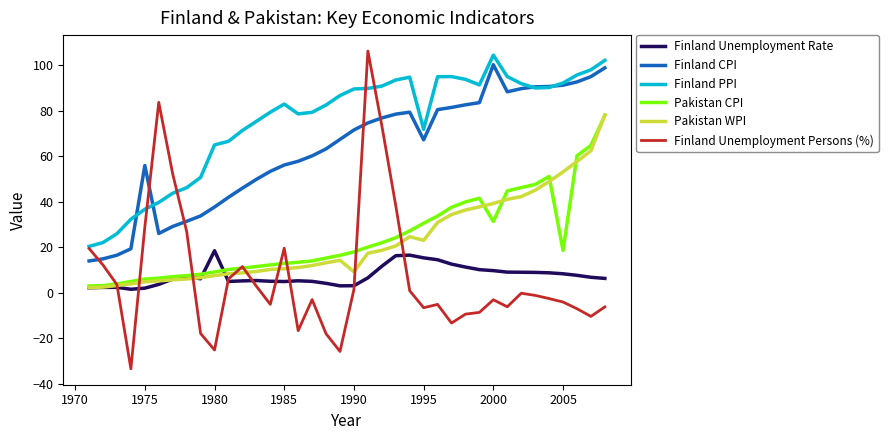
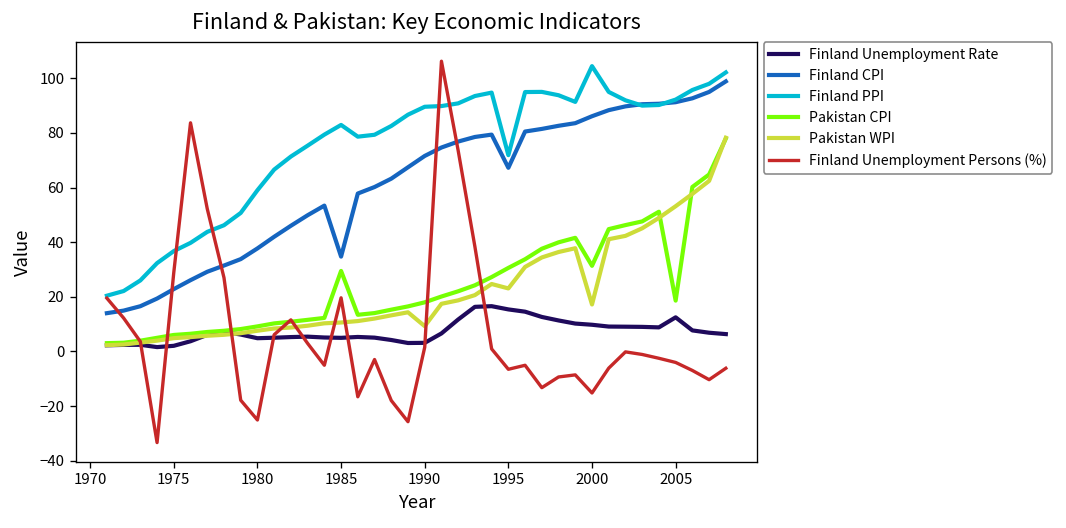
  {
    "Finland Unemployment Rate": {
      "1975": 2,
-     "1980": 19,
+     "1980": 5,
      "1985": 5,
      "1990": 3,
      "1995": 15,
      "2000": 10,
-     "2005": 8
+     "2005": 13
    },
    "Finland CPI": {
-     "1975": 56,
+     "1975": 23,
      "1980": 38,
-     "1985": 56,
+     "1985": 35,
      "1990": 72,
      "1995": 67,
-     "2000": 100
+     "2000": 86
    },
    "Finland PPI": {
      "1975": 37,
-     "1980": 65,
+     "1980": 59,
      "1985": 83,
      "1990": 90,
      "1995": 72,
      "2000": 104
    },
    "Pakistan CPI": {
      "1975": 6,
      "1980": 9,
-     "1985": 13,
+     "1985": 29,
      "1990": 18,
      "1995": 31,
      "2000": 31,
      "2005": 19
    },
    "Pakistan WPI": {
      "1975": 5,
      "1980": 8,
      "1985": 11,
      "1990": 9,
      "1995": 23,
-     "2000": 39,
+     "2000": 17,
      "2005": 53
    },
    "Finland Unemployment Persons (%)": {
      "1975": 29,
      "1980": -25,
      "1985": 20,
      "1990": 2,
      "1995": -7,
-     "2000": -3,
+     "2000": -15,
      "2005": -4
    }
  }
